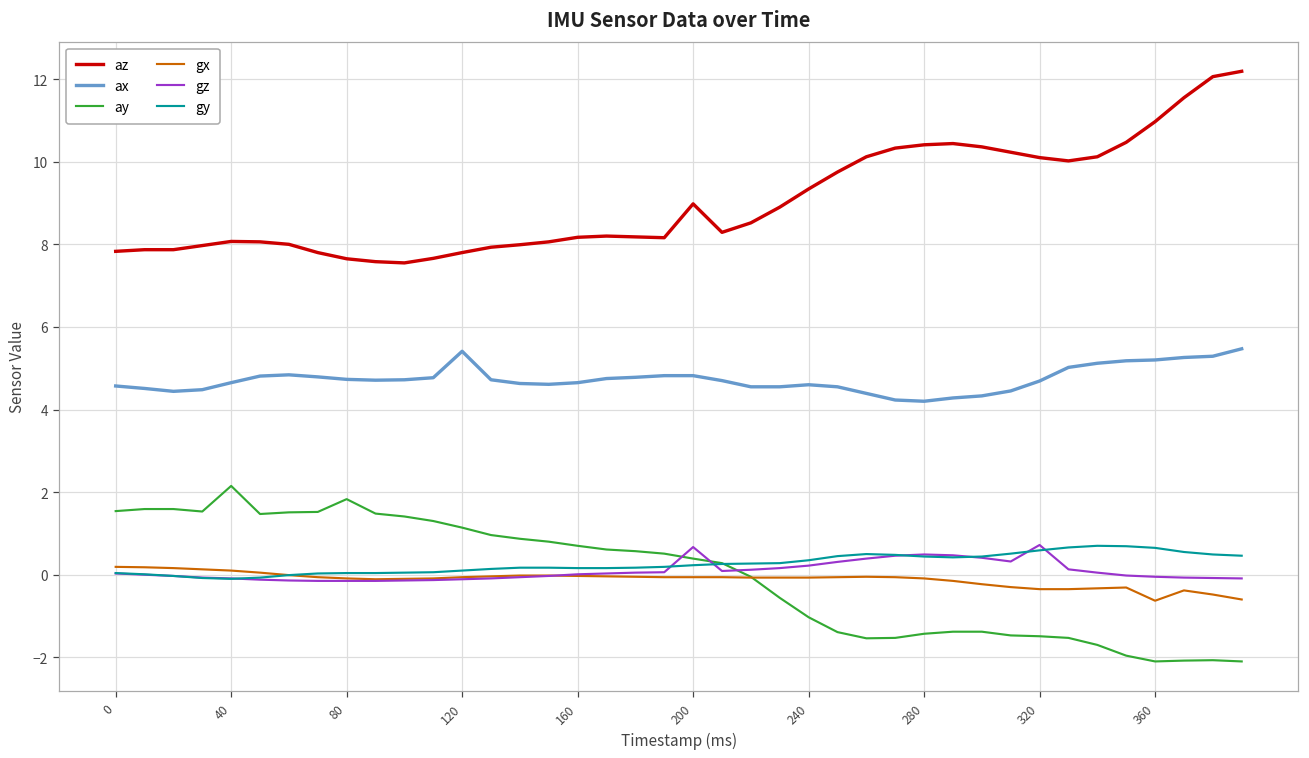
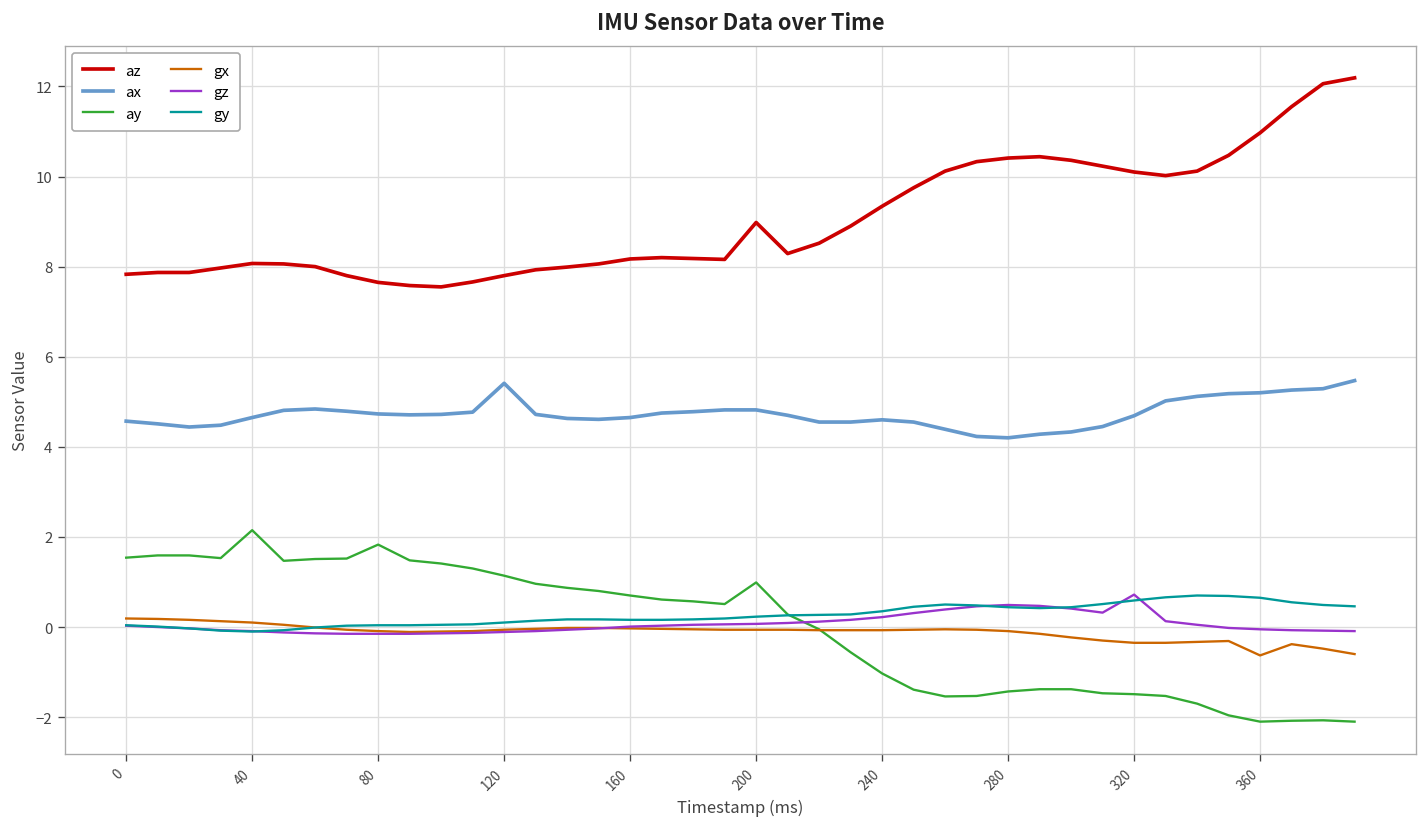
  {
    "az": {
      "0": 7.8,
      "40": 8.1,
      "80": 7.7,
      "120": 7.8,
      "160": 8.2,
      "200": 9.0,
      "240": 9.3,
      "280": 10.4,
      "320": 10.1,
      "360": 11.0
    },
    "ax": {
      "0": 4.6,
      "40": 4.7,
      "80": 4.7,
      "120": 5.4,
      "160": 4.7,
      "200": 4.8,
      "240": 4.6,
      "280": 4.2,
      "320": 4.7,
      "360": 5.2
    },
    "ay": {
      "0": 1.5,
      "40": 2.2,
      "80": 1.8,
      "120": 1.1,
      "160": 0.7,
-     "200": 0.4,
+     "200": 1.0,
      "240": -1.0,
      "280": -1.4,
      "320": -1.5,
      "360": -2.1
    },
    "gx": {
      "0": 0.2,
      "40": 0.1,
      "200": -0.1,
      "240": -0.1,
      "280": -0.1,
      "320": -0.4,
      "360": -0.6
    },
    "gz": {
-     "200": 0.7,
+     "200": 0.1,
      "240": 0.2,
      "320": 0.7,
      "360": -0.1
    },
    "gy": {
      "80": 0.0,
      "120": 0.1,
      "160": 0.2,
      "200": 0.2,
      "240": 0.4,
      "320": 0.6,
      "360": 0.7
    }
  }
